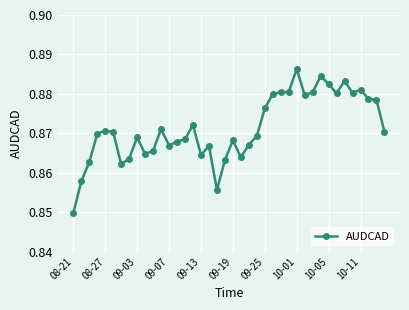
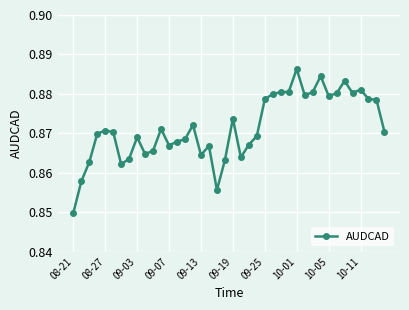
  {
    "08-21": 0.850,
    "08-27": 0.871,
    "09-03": 0.869,
    "09-07": 0.867,
    "09-13": 0.865,
-   "09-19": 0.868,
-   "09-25": 0.876,
+   "09-19": 0.874,
+   "09-25": 0.879,
    "10-01": 0.886,
-   "10-05": 0.883,
+   "10-05": 0.880,
    "10-11": 0.881
  }
